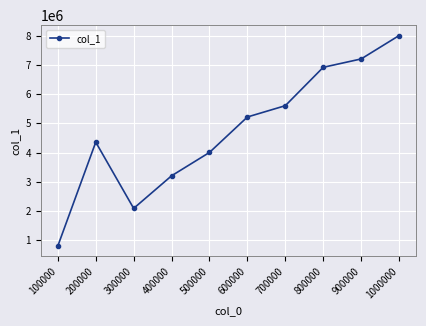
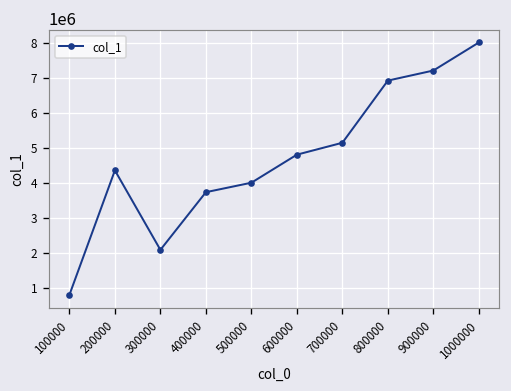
  {
    "100000": 800000,
    "200000": 4400000,
    "300000": 2100000,
-   "400000": 3200000,
+   "400000": 3700000,
    "500000": 4000000,
-   "600000": 5200000,
-   "700000": 5600000,
+   "600000": 4800000,
+   "700000": 5100000,
    "800000": 6900000,
    "900000": 7200000,
    "1000000": 8000000
  }
